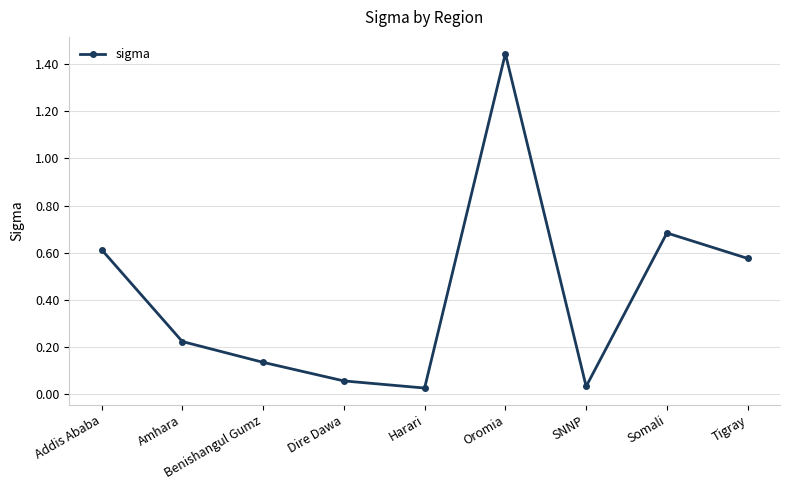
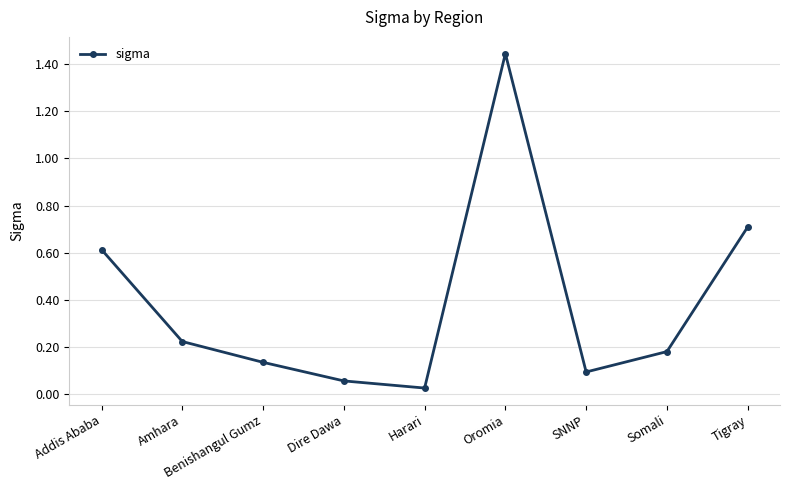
  {
    "Addis Ababa": 0.61,
    "Amhara": 0.22,
    "Benishangul Gumz": 0.13,
    "Dire Dawa": 0.06,
    "Harari": 0.03,
    "Oromia": 1.44,
-   "SNNP": 0.03,
-   "Somali": 0.68,
-   "Tigray": 0.58
+   "SNNP": 0.09,
+   "Somali": 0.18,
+   "Tigray": 0.71
  }
